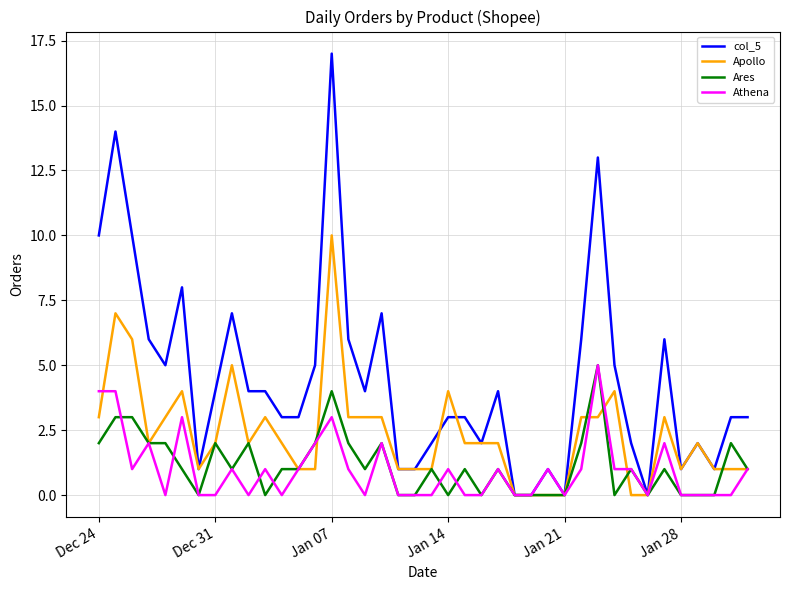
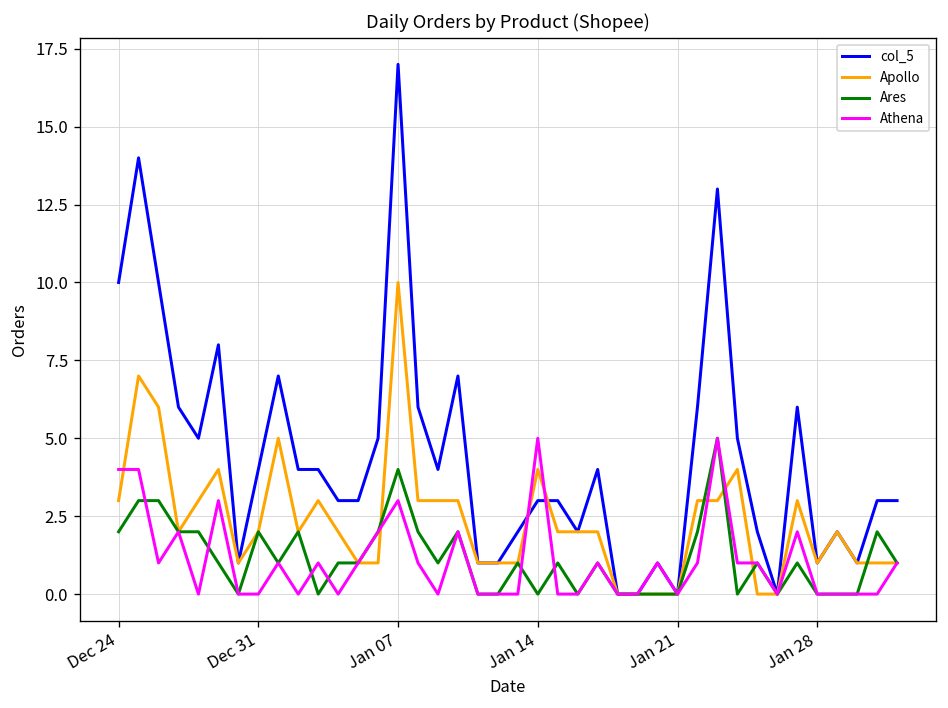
  {
    "col_5": {
      "Dec 24": 10,
      "Dec 31": 4,
      "Jan 07": 17,
      "Jan 14": 3
    },
    "Apollo": {
      "Dec 24": 3,
      "Jan 07": 10,
      "Jan 14": 4
    },
    "Ares": {
      "Dec 24": 2,
      "Jan 07": 4,
      "Jan 14": 0
    },
    "Athena": {
      "Dec 24": 4,
      "Dec 31": 0,
      "Jan 07": 3,
-     "Jan 14": 1
+     "Jan 14": 5
    }
  }
